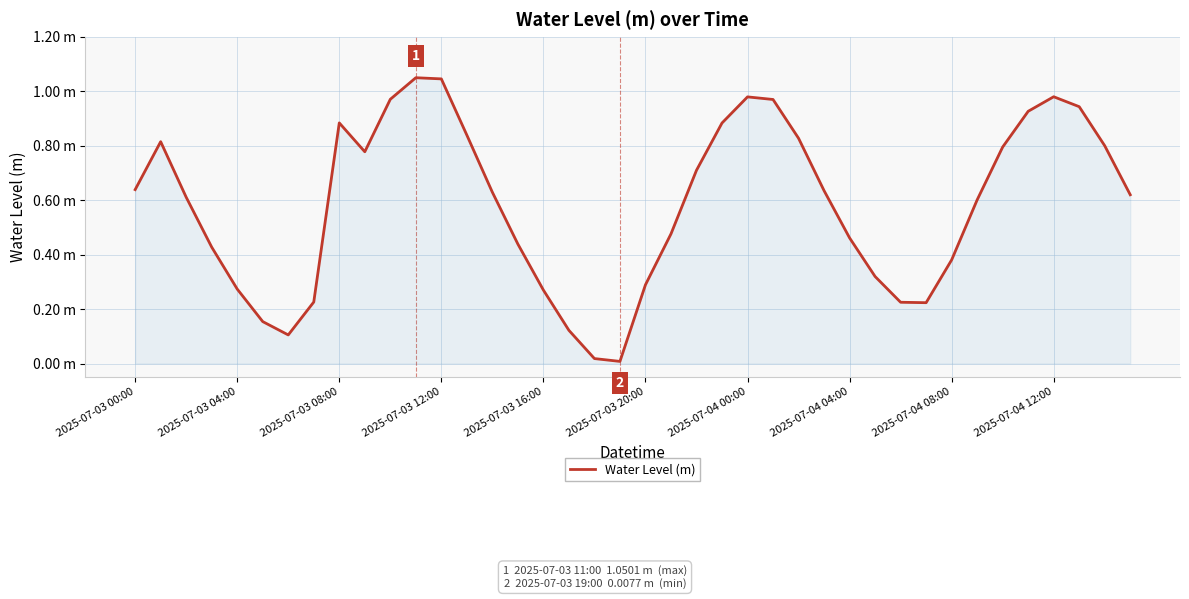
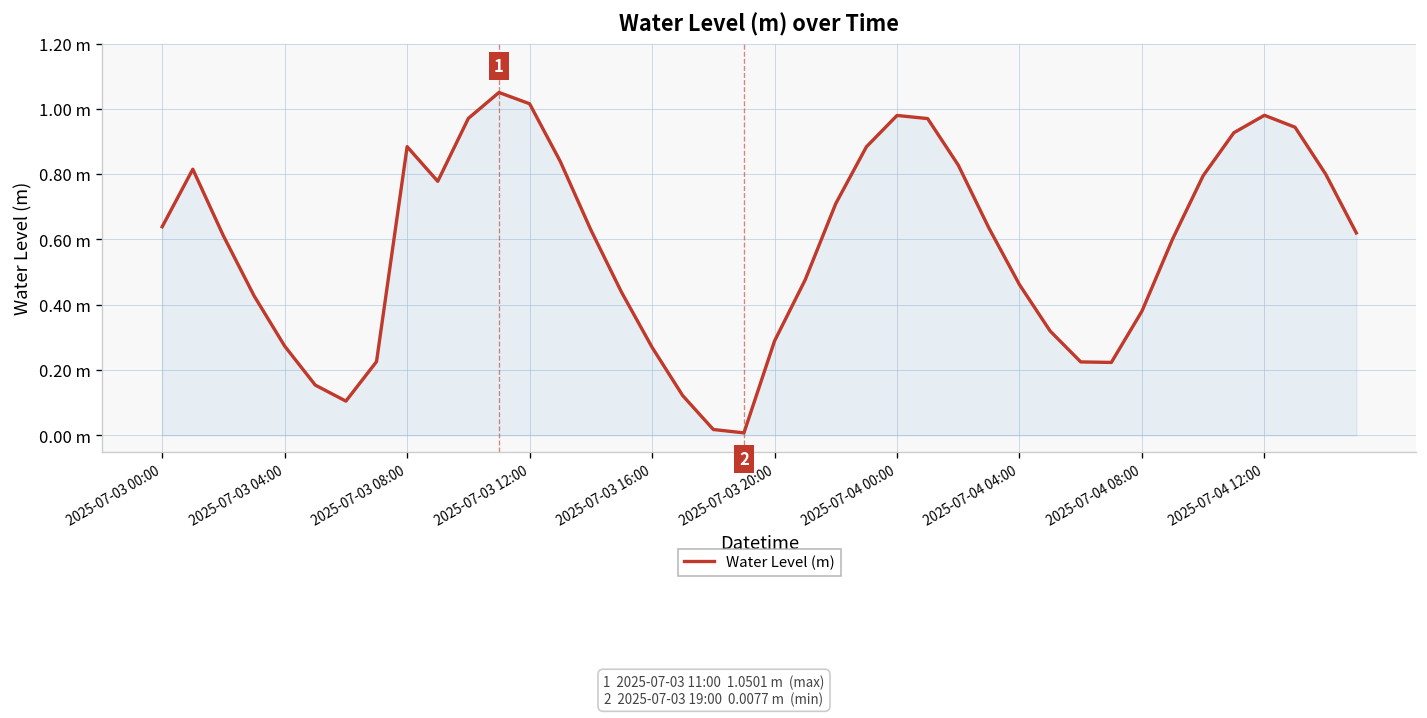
  {
    "2025-07-03 00:00": "0.64 m",
    "2025-07-03 04:00": "0.27 m",
    "2025-07-03 08:00": "0.88 m",
-   "2025-07-03 12:00": "1.05 m",
+   "2025-07-03 12:00": "1.02 m",
    "2025-07-03 16:00": "0.27 m",
    "2025-07-03 20:00": "0.29 m",
    "2025-07-04 00:00": "0.98 m",
    "2025-07-04 04:00": "0.46 m",
    "2025-07-04 08:00": "0.38 m",
    "2025-07-04 12:00": "0.98 m"
  }
